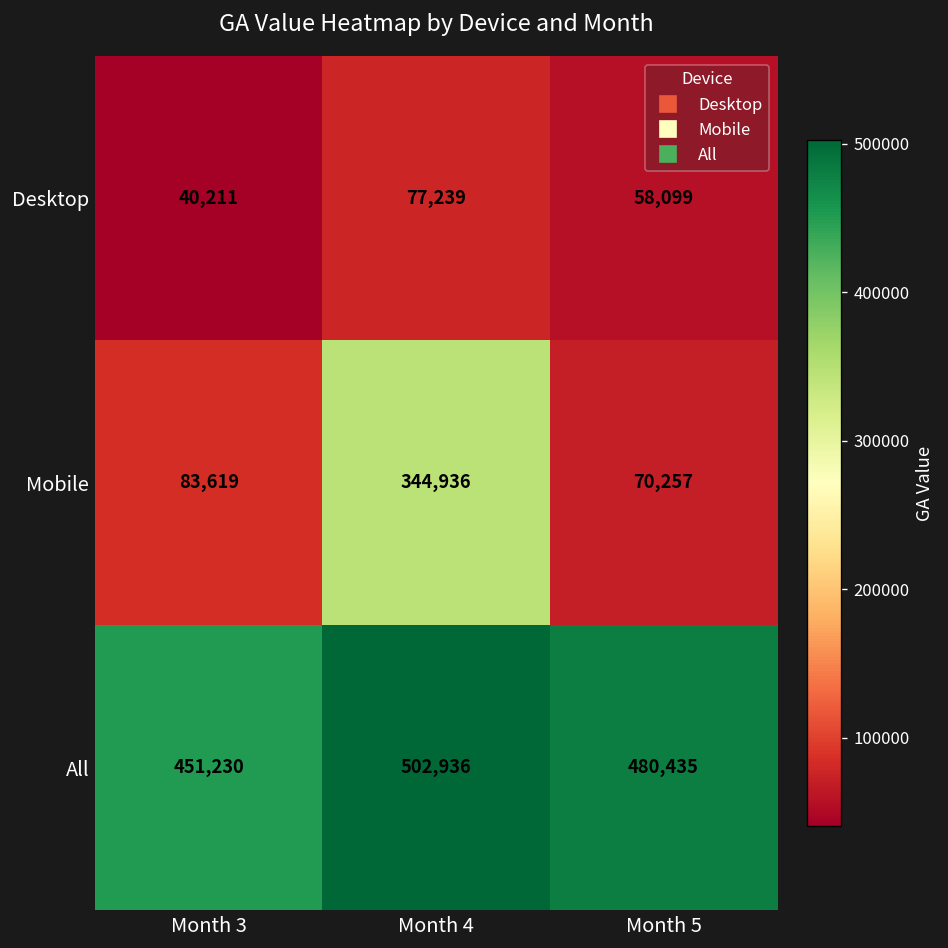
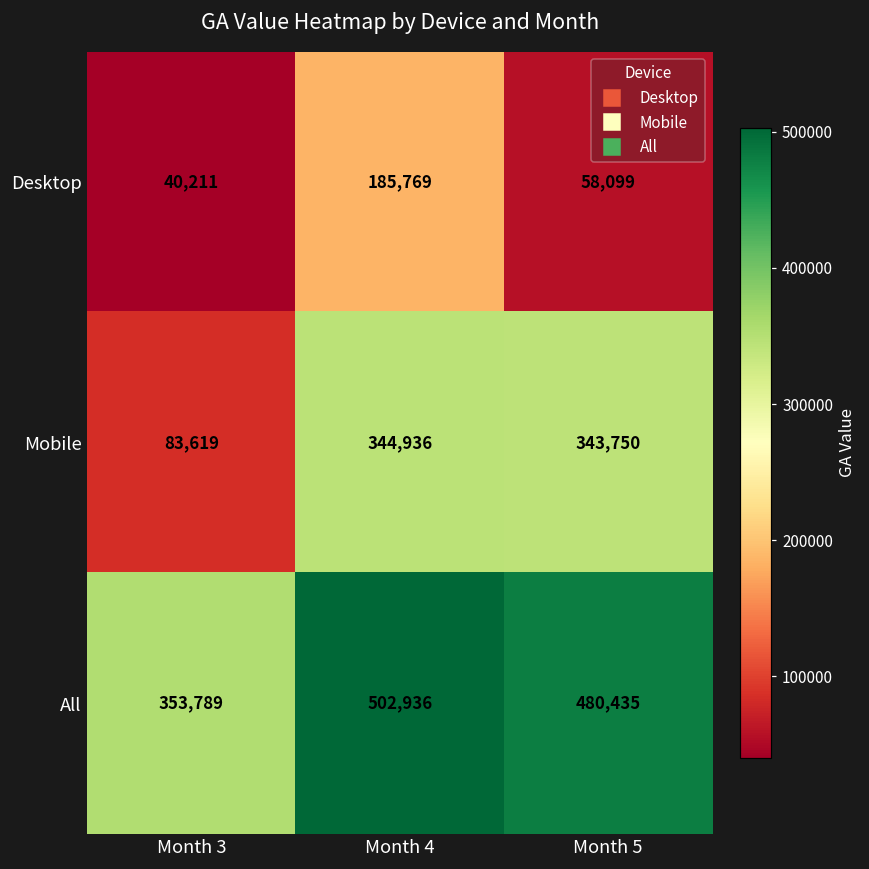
  {
    "Desktop": {
      "Month 3": "40,211",
-     "Month 4": "77,239",
+     "Month 4": "185,769",
      "Month 5": "58,099"
    },
    "Mobile": {
      "Month 3": "83,619",
      "Month 4": "344,936",
-     "Month 5": "70,257"
+     "Month 5": "343,750"
    },
    "All": {
-     "Month 3": "451,230",
+     "Month 3": "353,789",
      "Month 4": "502,936",
      "Month 5": "480,435"
    }
  }
